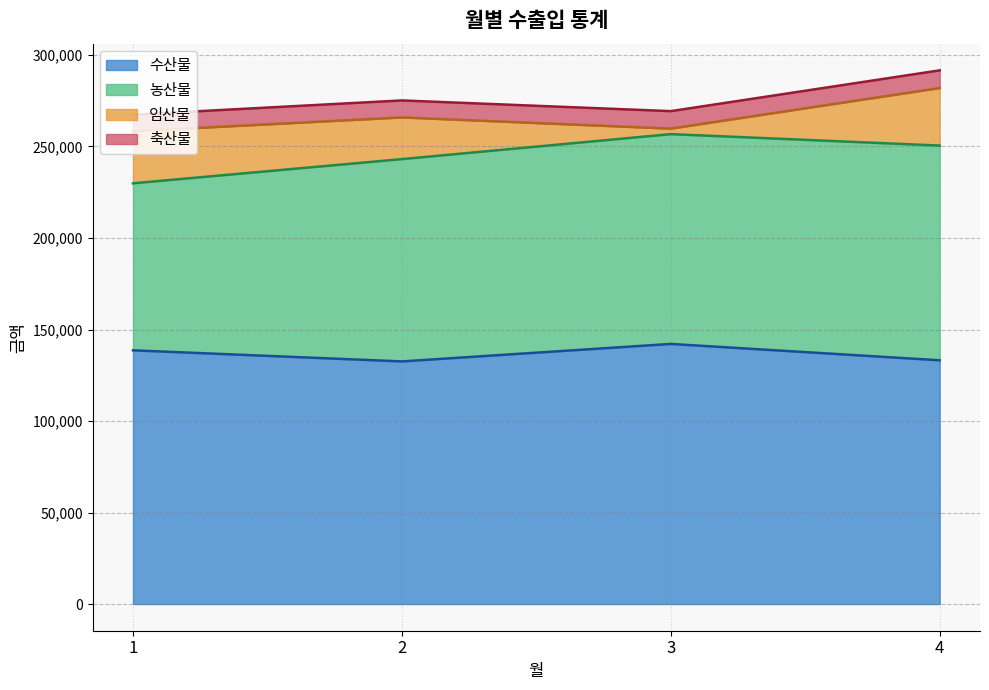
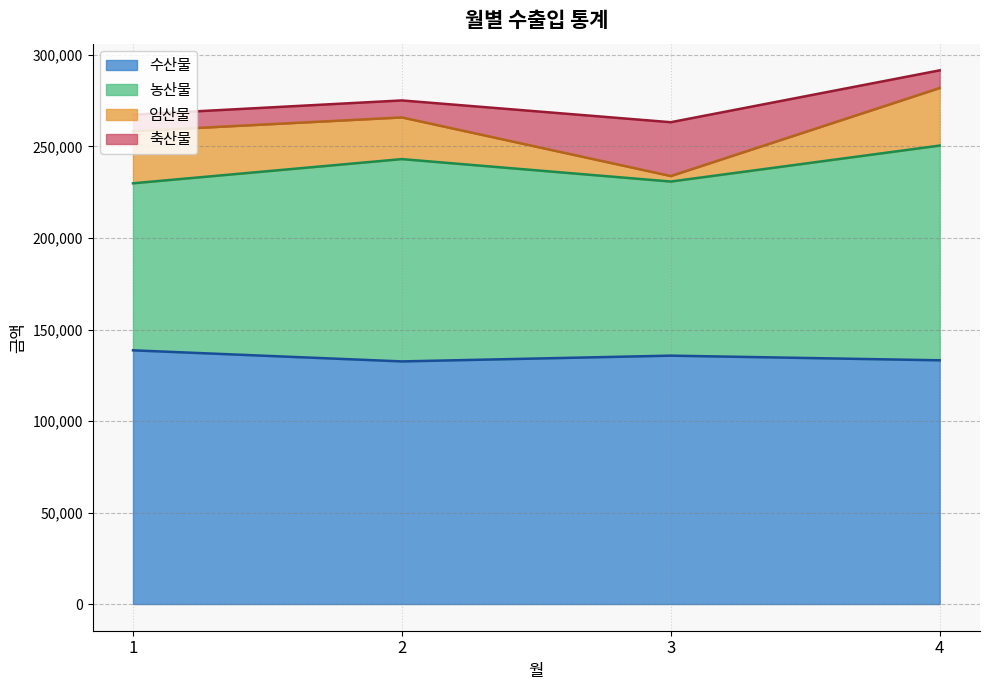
  {
    "수산물": {
      "1": "139,000",
      "2": "133,000",
-     "3": "142,000",
+     "3": "136,000",
      "4": "133,000"
    },
    "농산물": {
      "1": "91,000",
      "2": "111,000",
-     "3": "115,000",
+     "3": "95,000",
      "4": "117,000"
    },
    "임산물": {
      "2": "23,000",
      "3": "3,000",
      "4": "31,000"
    },
    "축산물": {
      "2": "9,000",
-     "3": "10,000",
+     "3": "29,000",
      "4": "10,000"
    }
  }
